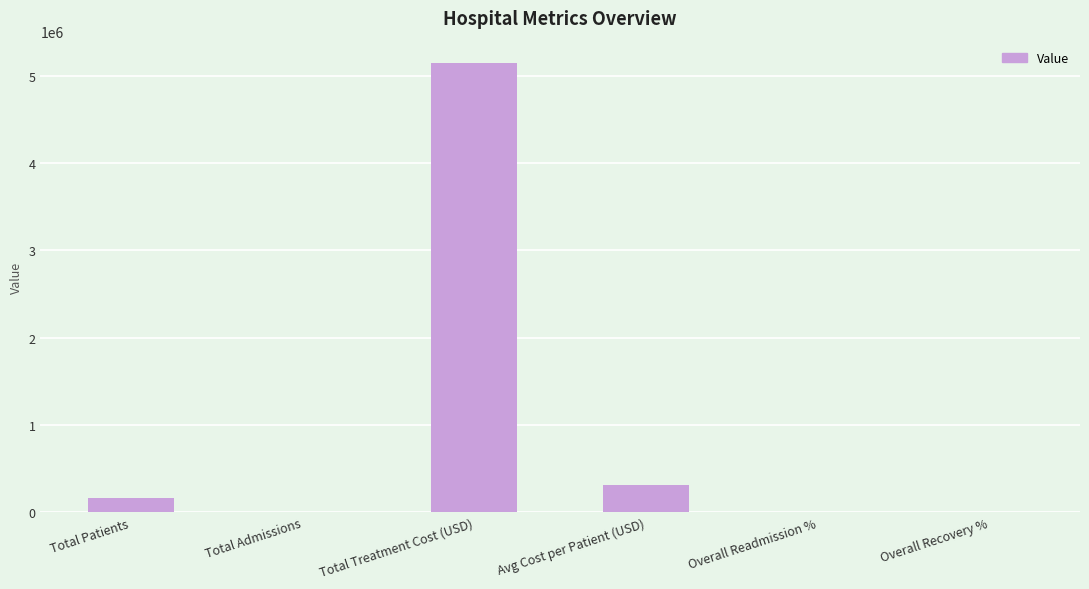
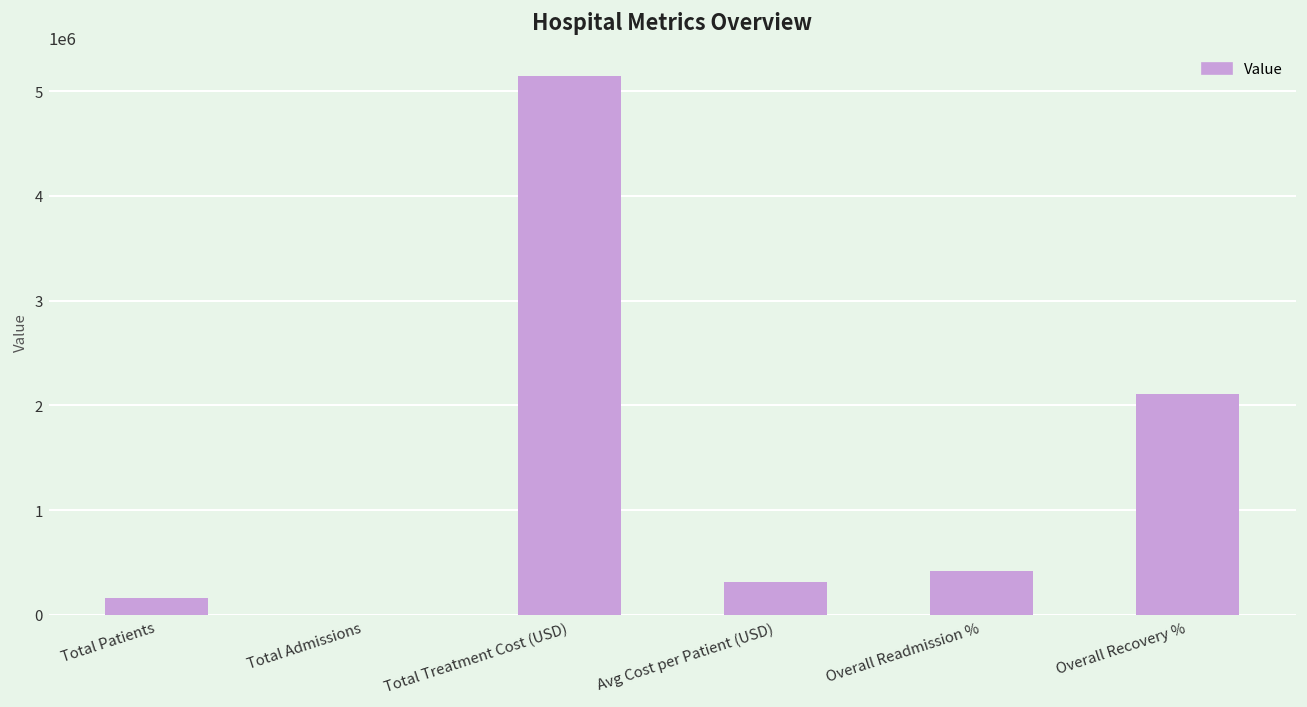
  {
    "Total Patients": 200000,
    "Total Treatment Cost (USD)": 5100000,
    "Avg Cost per Patient (USD)": 300000,
-   "Overall Readmission %": 0,
-   "Overall Recovery %": 0
+   "Overall Readmission %": 400000,
+   "Overall Recovery %": 2100000
  }
